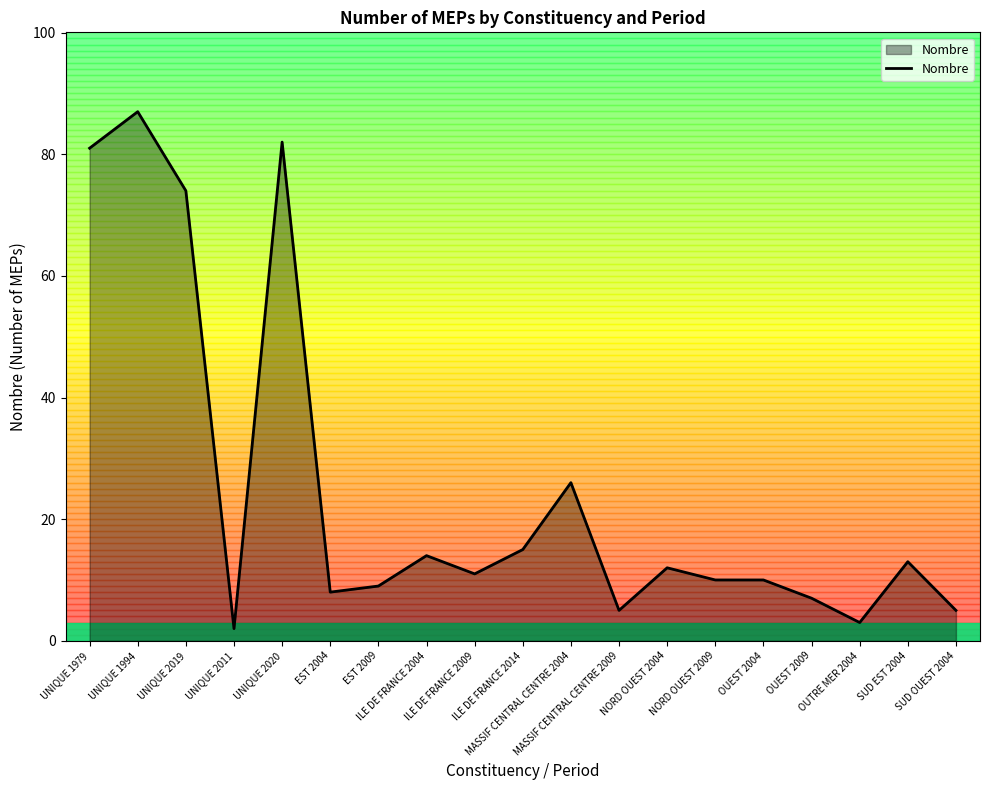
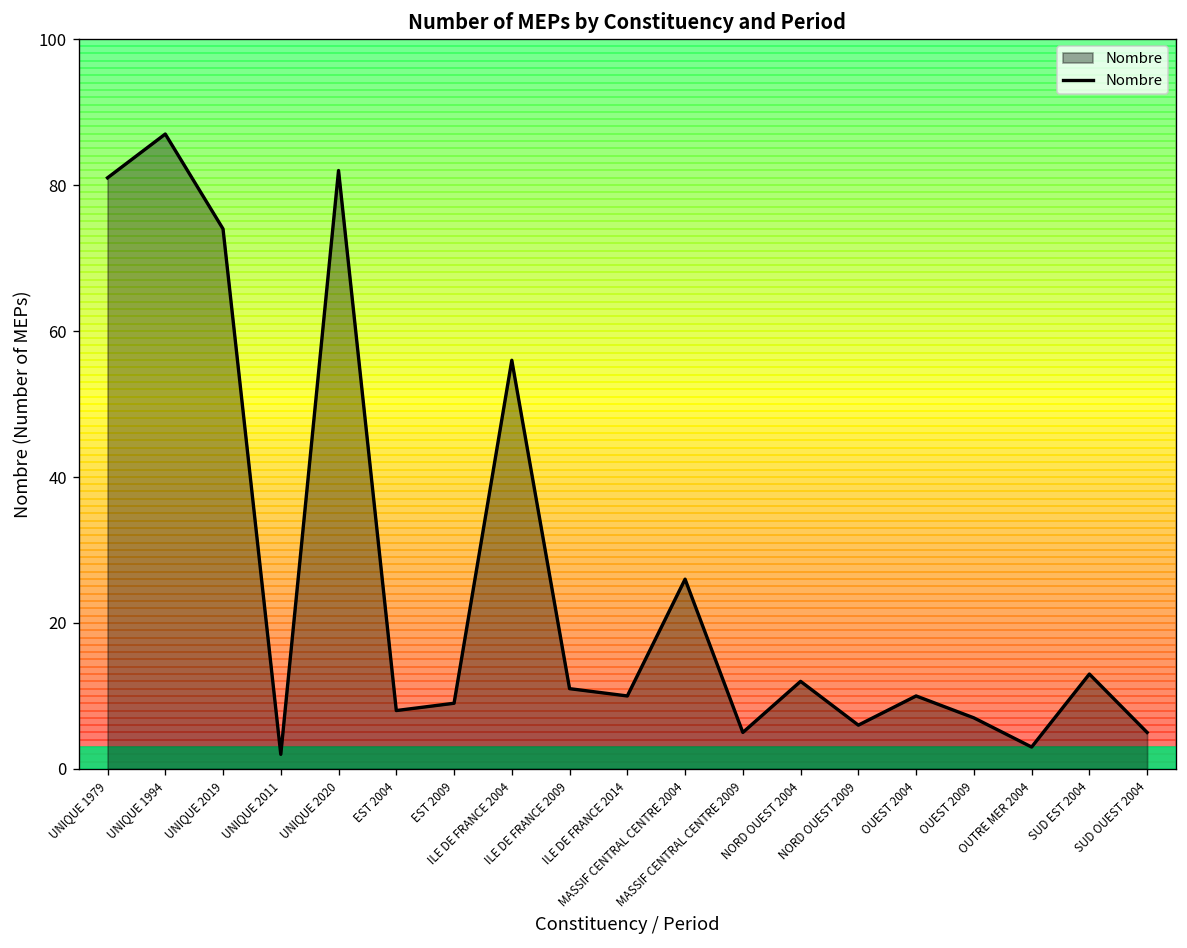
  {
    "UNIQUE 1979": 81,
    "UNIQUE 1994": 87,
    "UNIQUE 2019": 74,
    "UNIQUE 2011": 2,
    "UNIQUE 2020": 82,
    "EST 2004": 8,
    "EST 2009": 9,
-   "ILE DE FRANCE 2004": 14,
+   "ILE DE FRANCE 2004": 56,
    "ILE DE FRANCE 2009": 11,
-   "ILE DE FRANCE 2014": 15,
+   "ILE DE FRANCE 2014": 10,
    "MASSIF CENTRAL CENTRE 2004": 26,
    "MASSIF CENTRAL CENTRE 2009": 5,
    "NORD OUEST 2004": 12,
-   "NORD OUEST 2009": 10,
+   "NORD OUEST 2009": 6,
    "OUEST 2004": 10,
    "OUEST 2009": 7,
    "OUTRE MER 2004": 3,
    "SUD EST 2004": 13,
    "SUD OUEST 2004": 5
  }
